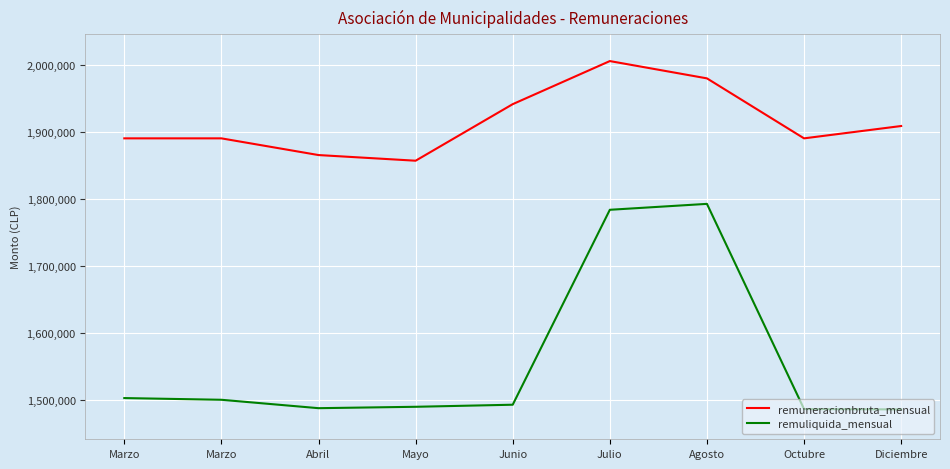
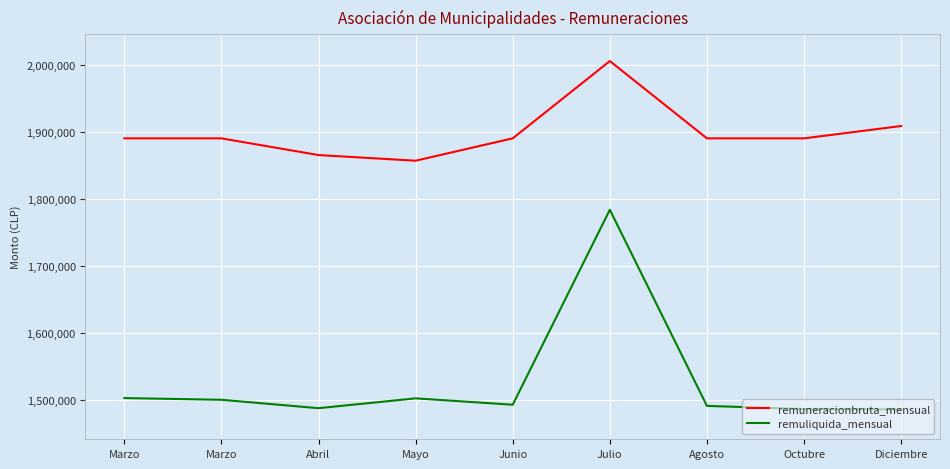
  {
    "remuneracionbruta_mensual": {
      "Abril": "1,870,000",
      "Mayo": "1,860,000",
-     "Junio": "1,940,000",
+     "Junio": "1,890,000",
      "Julio": "2,010,000",
-     "Agosto": "1,980,000",
+     "Agosto": "1,890,000",
      "Octubre": "1,890,000",
      "Diciembre": "1,910,000"
    },
    "remuliquida_mensual": {
      "Abril": "1,490,000",
-     "Mayo": "1,490,000",
+     "Mayo": "1,500,000",
      "Junio": "1,490,000",
      "Julio": "1,780,000",
-     "Agosto": "1,790,000"
+     "Agosto": "1,490,000"
    }
  }
